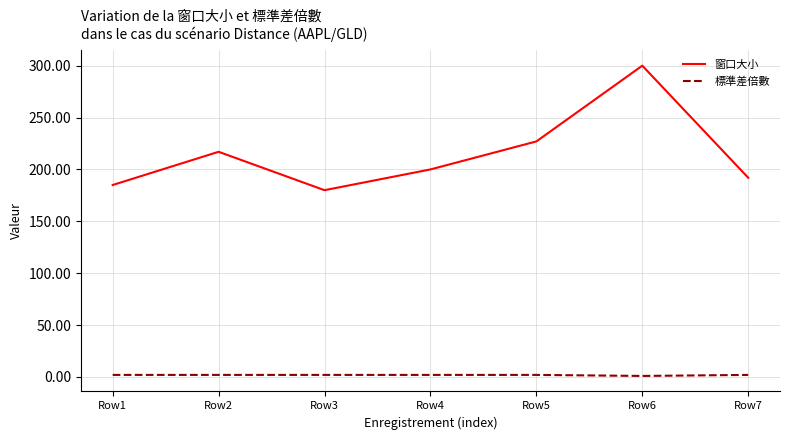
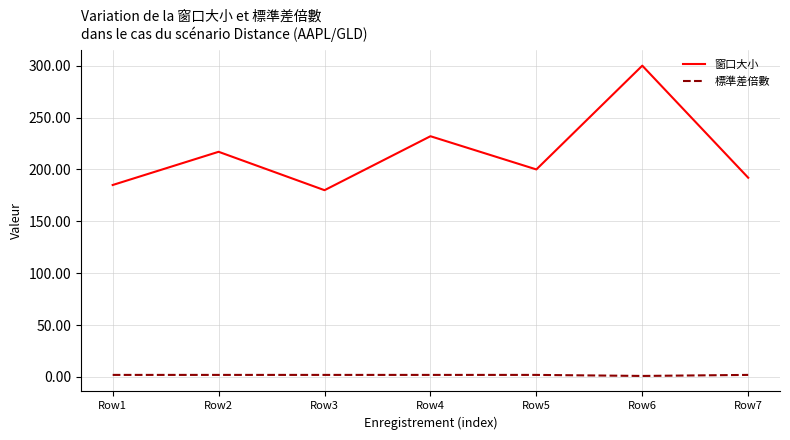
  {
    "窗口大小": {
      "Row1": 185,
      "Row2": 217,
      "Row3": 180,
-     "Row4": 200,
-     "Row5": 227,
+     "Row4": 232,
+     "Row5": 200,
      "Row6": 300,
      "Row7": 192
    },
    "標準差倍數": {
      "Row1": 2,
      "Row2": 2,
      "Row3": 2,
      "Row4": 2,
      "Row5": 2,
      "Row6": 1,
      "Row7": 2
    }
  }
